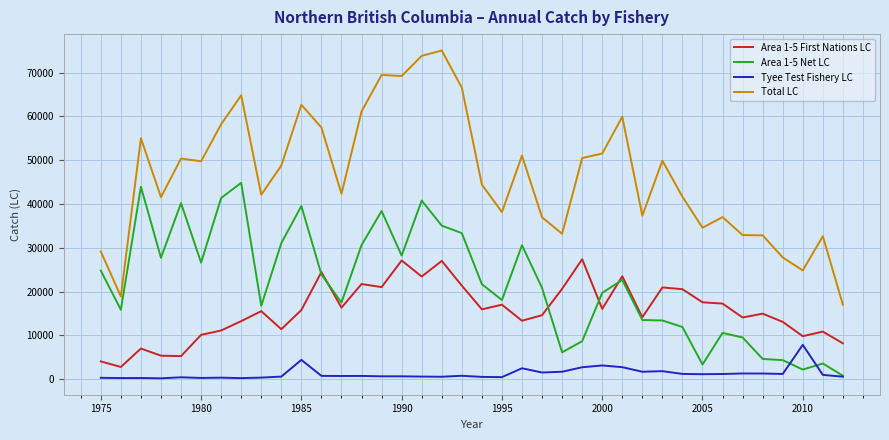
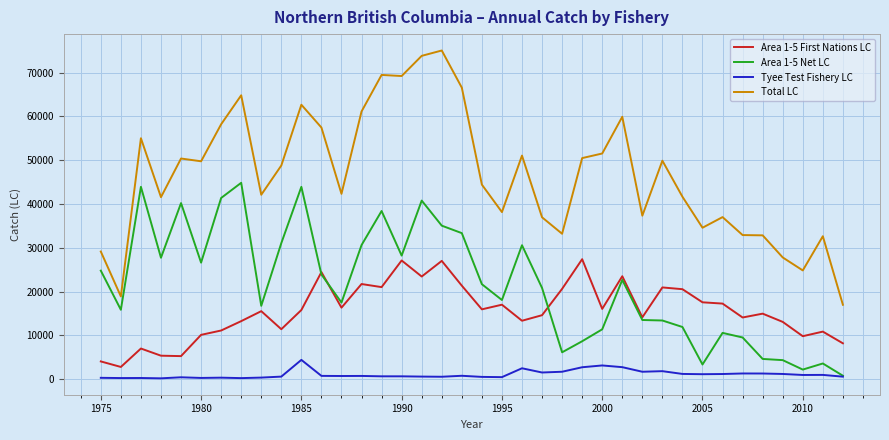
  {
    "Area 1-5 First Nations LC": {
      "1975": 4000,
      "1980": 10000,
      "1985": 16000,
      "1990": 27000,
      "1995": 17000,
      "2000": 16000,
      "2005": 18000,
      "2010": 10000
    },
    "Area 1-5 Net LC": {
      "1975": 25000,
      "1980": 27000,
-     "1985": 40000,
+     "1985": 44000,
      "1990": 28000,
      "1995": 18000,
-     "2000": 20000,
+     "2000": 11000,
      "2005": 3000,
      "2010": 2000
    },
    "Tyee Test Fishery LC": {
      "1975": 0,
      "1980": 0,
      "1985": 4000,
      "1990": 1000,
      "1995": 0,
      "2000": 3000,
      "2005": 1000,
-     "2010": 8000
+     "2010": 1000
    },
    "Total LC": {
      "1975": 29000,
      "1980": 50000,
      "1985": 63000,
      "1990": 69000,
      "1995": 38000,
      "2000": 52000,
      "2005": 35000,
      "2010": 25000
    }
  }
